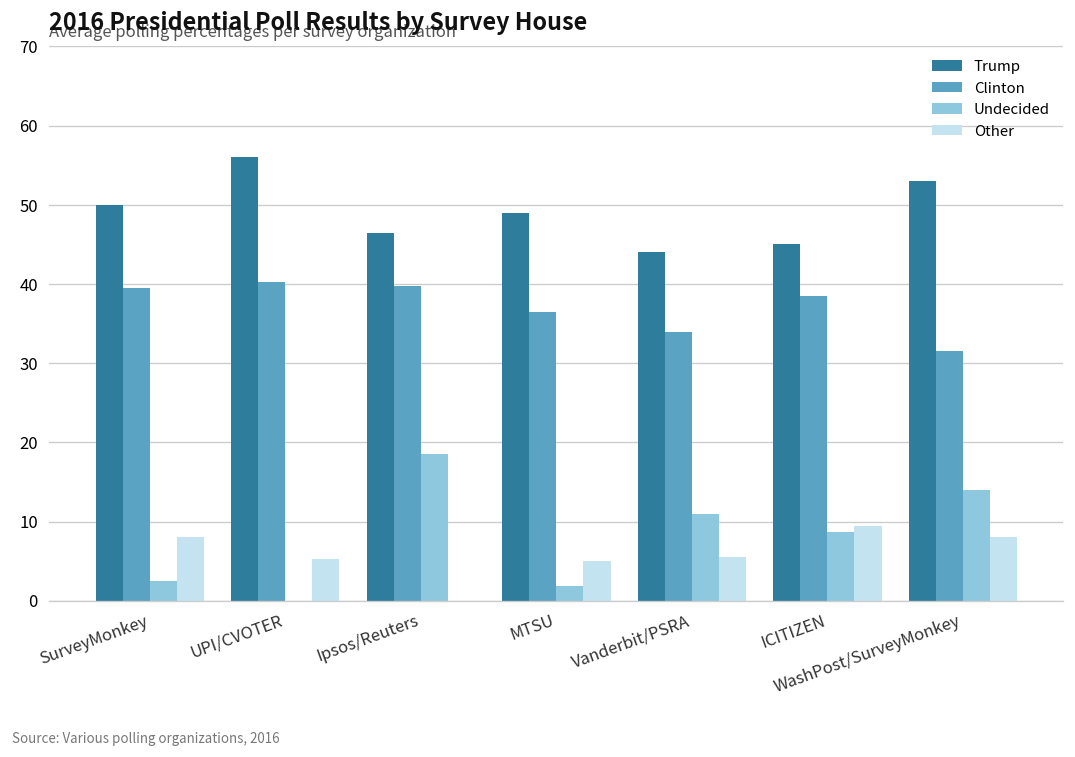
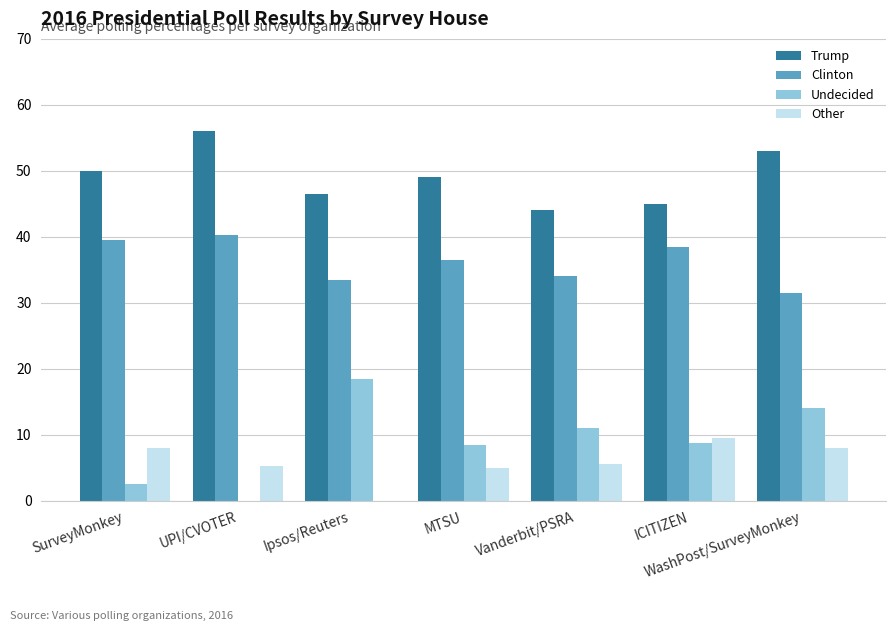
  {
    "Trump": {
      "SurveyMonkey": 50,
      "UPI/CVOTER": 56,
      "Ipsos/Reuters": 47,
      "MTSU": 49,
      "Vanderbit/PSRA": 44,
      "ICITIZEN": 45,
      "WashPost/SurveyMonkey": 53
    },
    "Clinton": {
      "SurveyMonkey": 40,
      "UPI/CVOTER": 40,
-     "Ipsos/Reuters": 40,
+     "Ipsos/Reuters": 34,
      "MTSU": 37,
      "Vanderbit/PSRA": 34,
      "ICITIZEN": 39,
      "WashPost/SurveyMonkey": 32
    },
    "Undecided": {
      "SurveyMonkey": 3,
      "UPI/CVOTER": 0,
      "Ipsos/Reuters": 19,
-     "MTSU": 2,
+     "MTSU": 9,
      "Vanderbit/PSRA": 11,
      "ICITIZEN": 9,
      "WashPost/SurveyMonkey": 14
    },
    "Other": {
      "SurveyMonkey": 8,
      "UPI/CVOTER": 5,
      "Ipsos/Reuters": 0,
      "MTSU": 5,
      "Vanderbit/PSRA": 6,
      "ICITIZEN": 10,
      "WashPost/SurveyMonkey": 8
    }
  }
